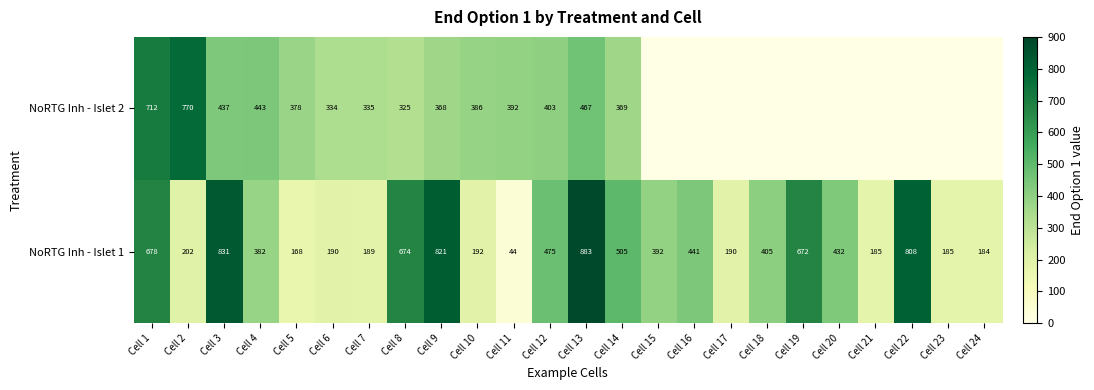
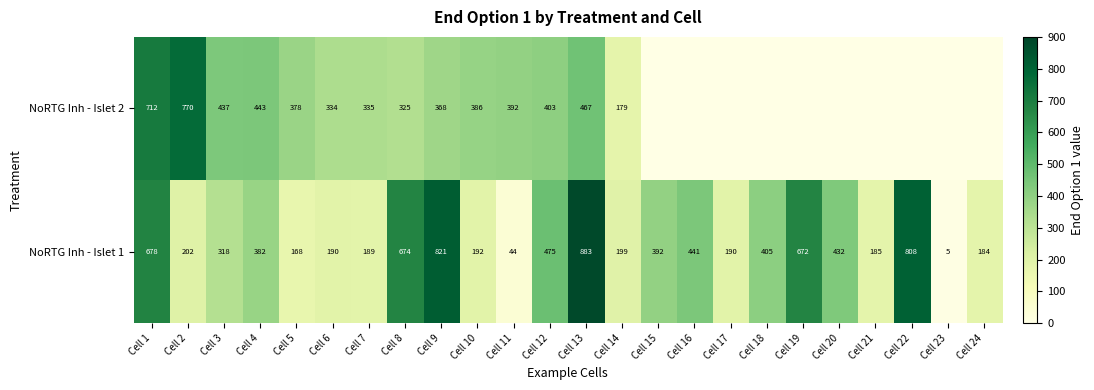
  {
    "NoRTG Inh - Islet 2": {
      "Cell 1": 712,
      "Cell 2": 770,
      "Cell 3": 437,
      "Cell 4": 443,
      "Cell 5": 378,
      "Cell 6": 334,
      "Cell 7": 335,
      "Cell 8": 325,
      "Cell 9": 368,
      "Cell 10": 386,
      "Cell 11": 392,
      "Cell 12": 403,
      "Cell 13": 467,
-     "Cell 14": 369
+     "Cell 14": 179
    },
    "NoRTG Inh - Islet 1": {
      "Cell 1": 678,
      "Cell 2": 202,
-     "Cell 3": 831,
+     "Cell 3": 318,
      "Cell 4": 382,
      "Cell 5": 168,
      "Cell 6": 190,
      "Cell 7": 189,
      "Cell 8": 674,
      "Cell 9": 821,
      "Cell 10": 192,
      "Cell 11": 44,
      "Cell 12": 475,
      "Cell 13": 883,
-     "Cell 14": 505,
+     "Cell 14": 199,
      "Cell 15": 392,
      "Cell 16": 441,
      "Cell 17": 190,
      "Cell 18": 405,
      "Cell 19": 672,
      "Cell 20": 432,
      "Cell 21": 185,
      "Cell 22": 808,
-     "Cell 23": 185,
+     "Cell 23": 5,
      "Cell 24": 184
    }
  }
